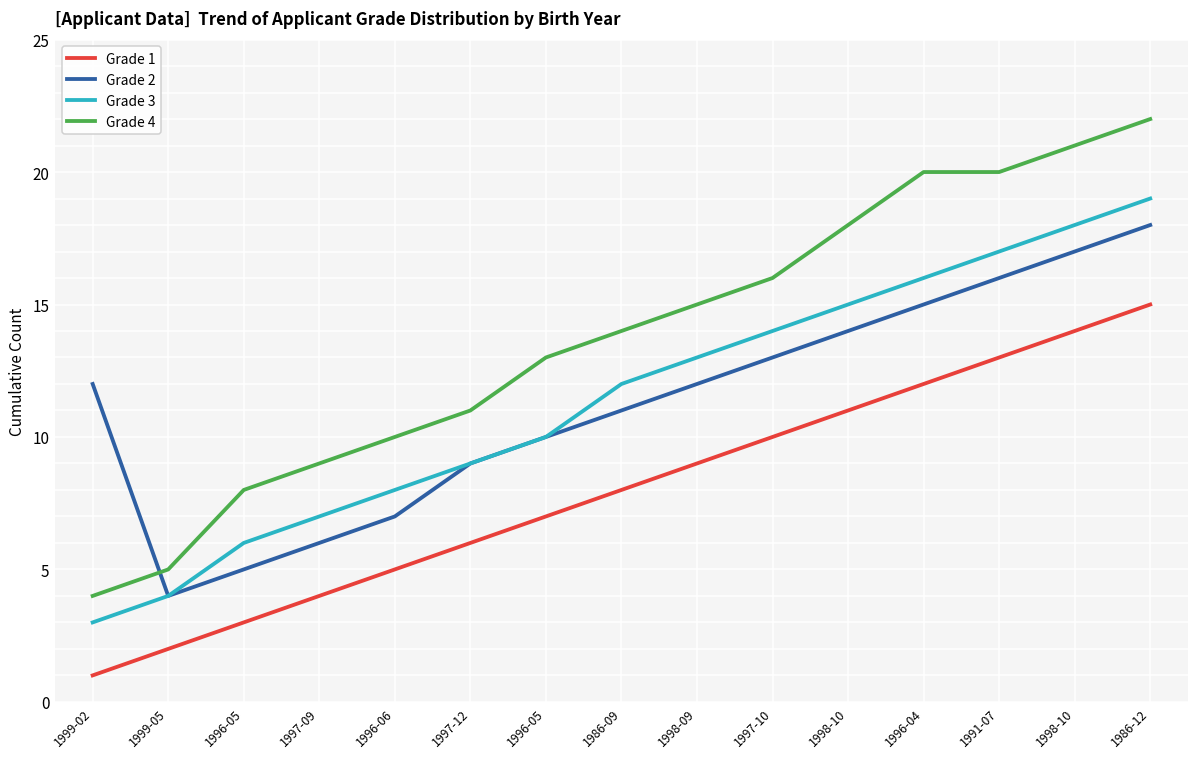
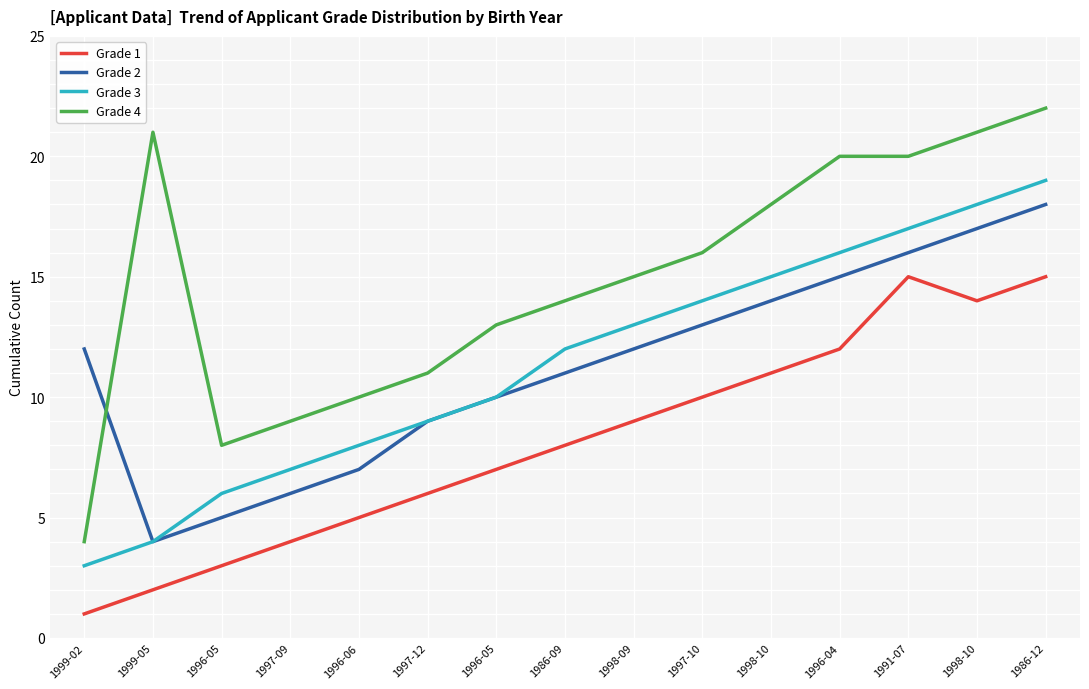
  {
    "Grade 1": {
      "1999-02": 1,
      "1999-05": 2,
      "1997-09": 4,
      "1996-06": 5,
      "1997-12": 6,
      "1986-09": 8,
      "1998-09": 9,
      "1997-10": 10,
      "1996-04": 12,
-     "1991-07": 13,
+     "1991-07": 15,
      "1986-12": 15
    },
    "Grade 2": {
      "1999-02": 12,
      "1997-09": 6,
      "1996-06": 7,
      "1986-09": 11,
      "1998-09": 12,
      "1997-10": 13,
      "1996-04": 15,
      "1991-07": 16,
      "1986-12": 18
    },
    "Grade 3": {
      "1999-02": 3,
      "1997-09": 7,
      "1996-06": 8,
      "1986-09": 12,
      "1998-09": 13,
      "1997-10": 14,
      "1996-04": 16,
      "1991-07": 17,
      "1986-12": 19
    },
    "Grade 4": {
      "1999-02": 4,
-     "1999-05": 5,
+     "1999-05": 21,
      "1997-09": 9,
      "1996-06": 10,
      "1997-12": 11,
      "1986-09": 14,
      "1998-09": 15,
      "1997-10": 16,
      "1996-04": 20,
      "1991-07": 20,
      "1986-12": 22
    }
  }
